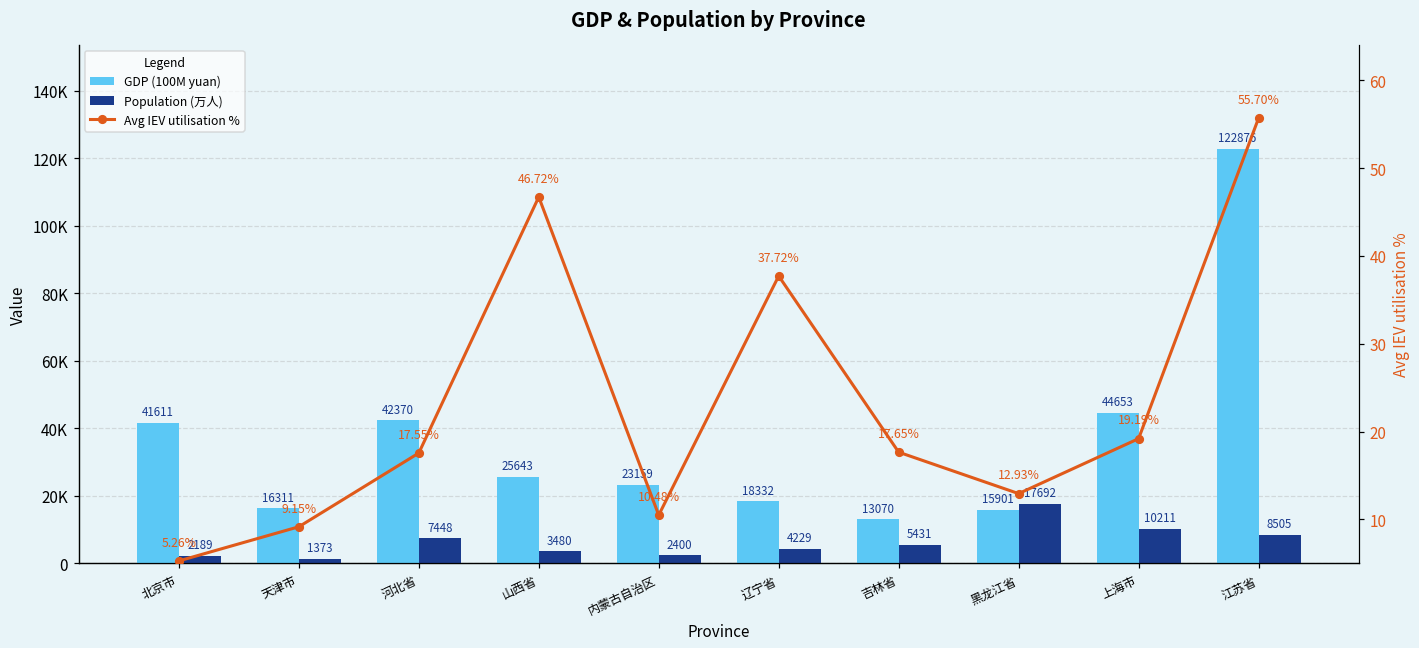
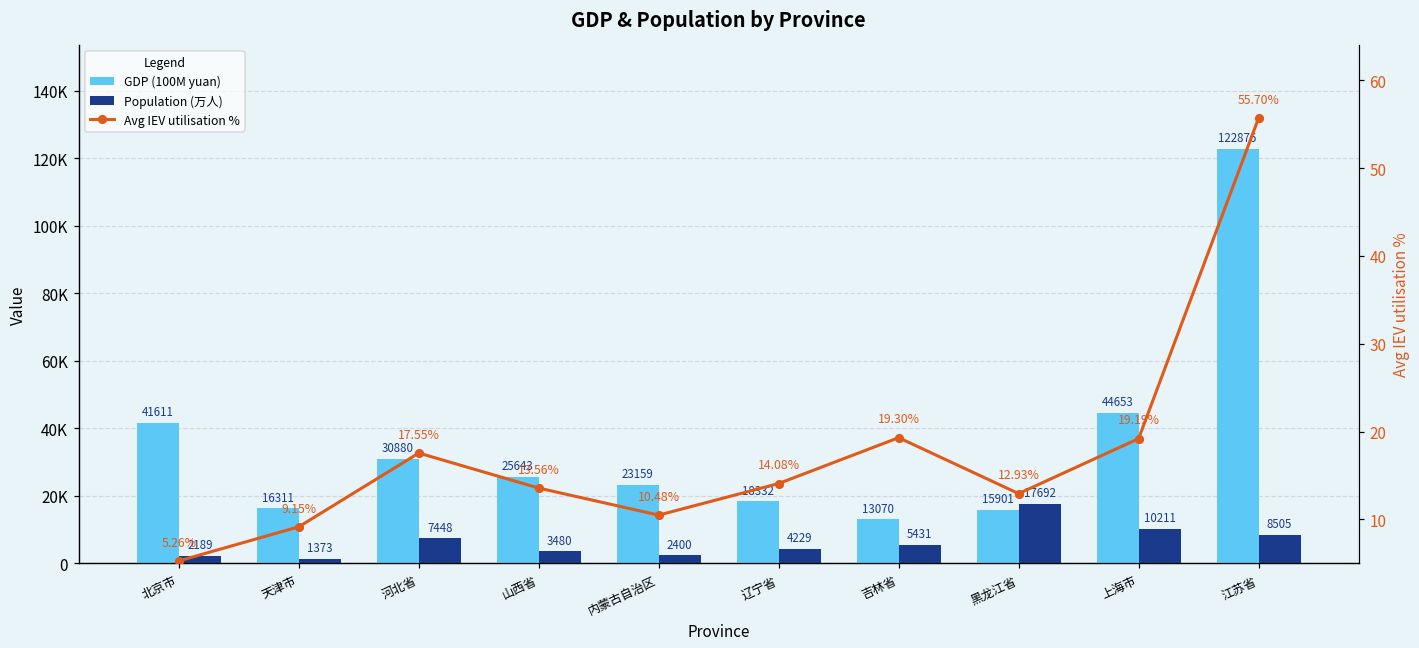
  {
    "GDP (100M yuan)": {
      "北京市": "41611",
      "天津市": "16311",
-     "河北省": "42370",
+     "河北省": "30880",
      "内蒙古自治区": "23159",
      "辽宁省": "18332",
      "吉林省": "13070",
      "黑龙江省": "15901",
      "上海市": "44653",
      "江苏省": "122876"
    },
    "Population (万人)": {
      "天津市": "1373",
      "河北省": "7448",
      "山西省": "3480",
      "内蒙古自治区": "2400",
      "辽宁省": "4229",
      "吉林省": "5431",
      "黑龙江省": "17692",
      "上海市": "10211",
      "江苏省": "8505"
    },
    "Avg IEV utilisation %": {
      "天津市": "9.15%",
      "河北省": "17.55%",
-     "山西省": "46.72%",
+     "山西省": "13.56%",
      "内蒙古自治区": "10.48%",
-     "辽宁省": "37.72%",
-     "吉林省": "17.65%",
+     "辽宁省": "14.08%",
+     "吉林省": "19.30%",
      "黑龙江省": "12.93%",
      "上海市": "19.19%",
      "江苏省": "55.70%"
    }
  }
